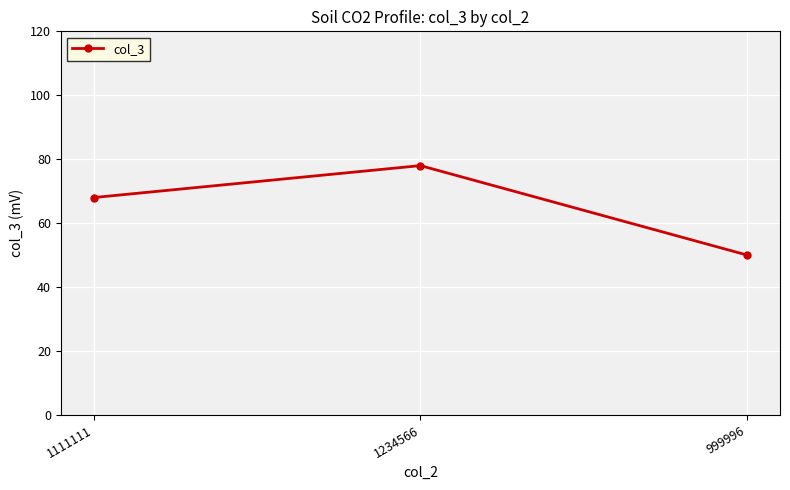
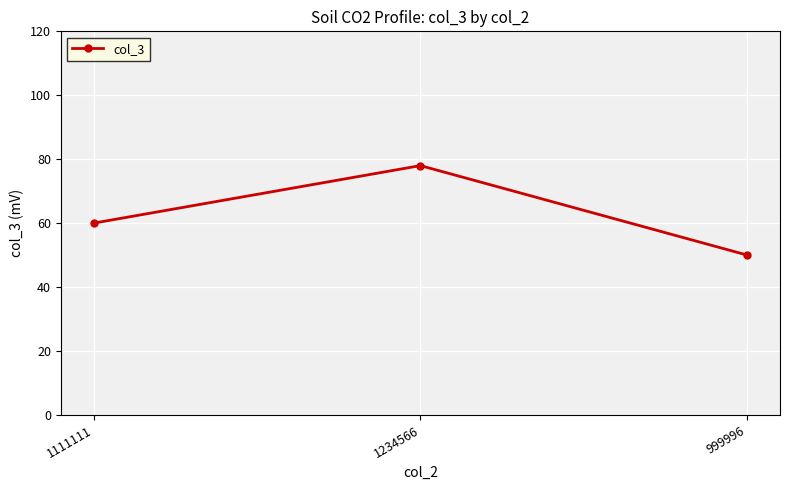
  {
-   "1111111": 68,
+   "1111111": 60,
    "1234566": 78,
    "999996": 50
  }
